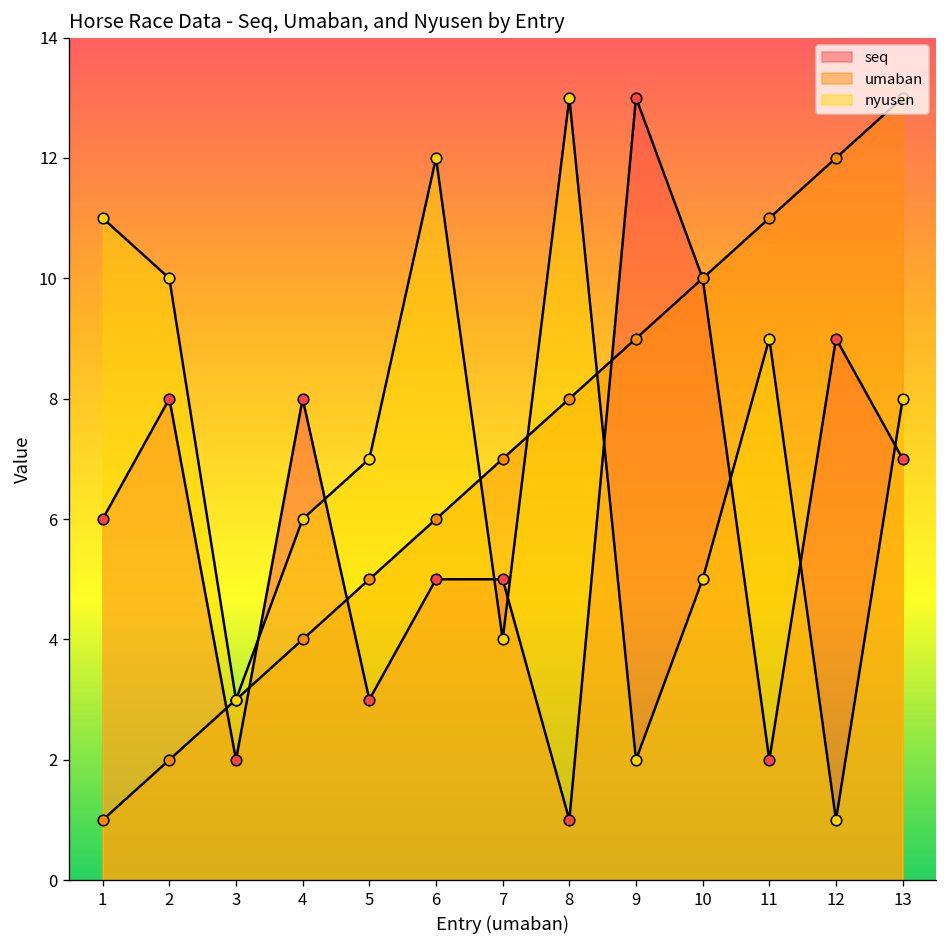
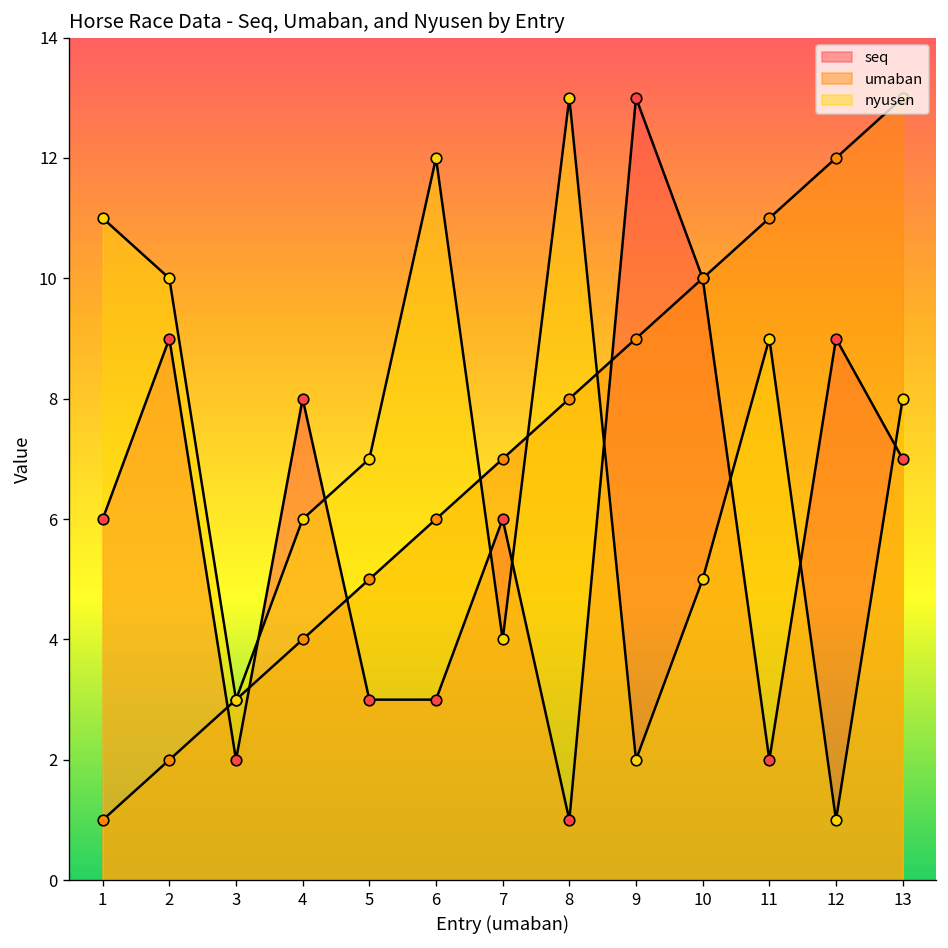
  {
    "seq": {
      "1": 6,
-     "2": 8,
+     "2": 9,
      "3": 2,
      "4": 8,
      "5": 3,
-     "6": 5,
-     "7": 5,
+     "6": 3,
+     "7": 6,
      "8": 1,
      "9": 13,
      "11": 2,
      "12": 9,
      "13": 7
    }
  }
